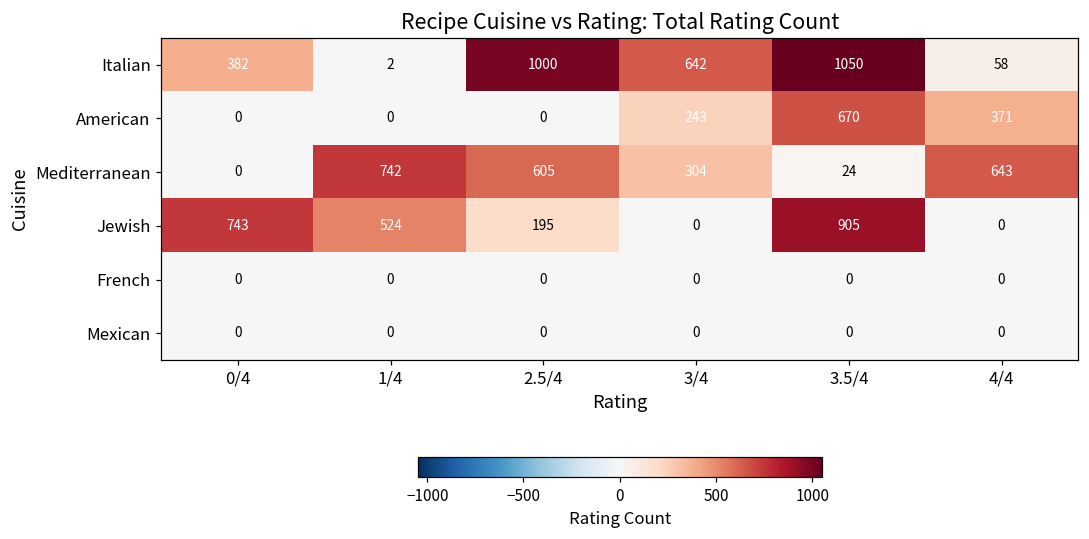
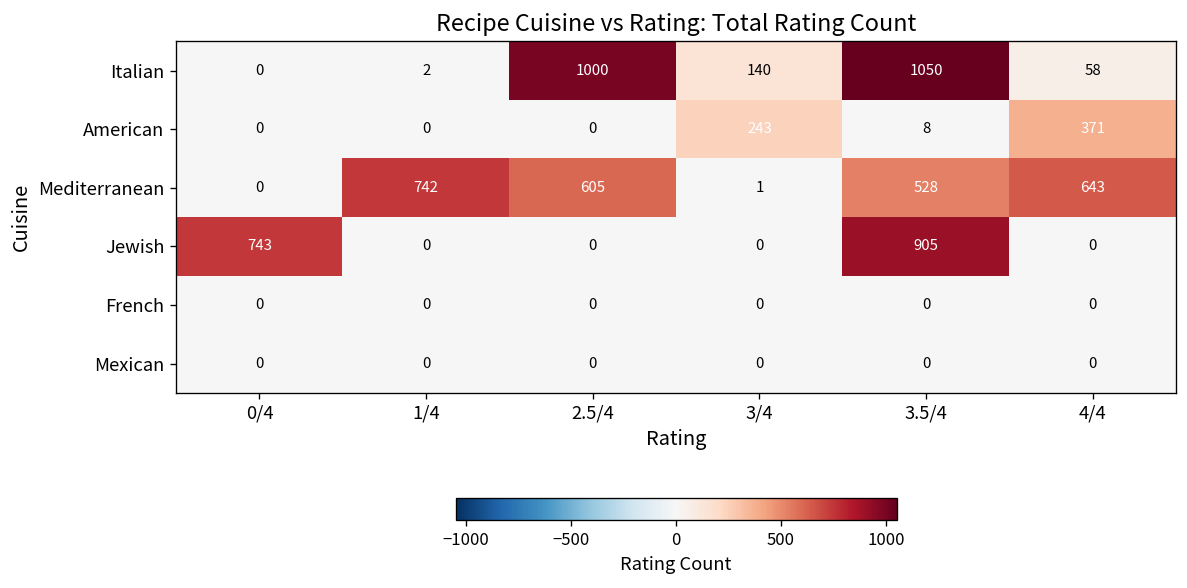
  {
    "Italian": {
-     "0/4": 382,
+     "0/4": 0,
      "1/4": 2,
      "2.5/4": 1000,
-     "3/4": 642,
+     "3/4": 140,
      "3.5/4": 1050,
      "4/4": 58
    },
    "American": {
      "0/4": 0,
      "1/4": 0,
      "2.5/4": 0,
      "3/4": 243,
-     "3.5/4": 670,
+     "3.5/4": 8,
      "4/4": 371
    },
    "Mediterranean": {
      "0/4": 0,
      "1/4": 742,
      "2.5/4": 605,
-     "3/4": 304,
-     "3.5/4": 24,
+     "3/4": 1,
+     "3.5/4": 528,
      "4/4": 643
    },
    "Jewish": {
      "0/4": 743,
-     "1/4": 524,
-     "2.5/4": 195,
+     "1/4": 0,
+     "2.5/4": 0,
      "3/4": 0,
      "3.5/4": 905,
      "4/4": 0
    },
    "French": {
      "0/4": 0,
      "1/4": 0,
      "2.5/4": 0,
      "3/4": 0,
      "3.5/4": 0,
      "4/4": 0
    },
    "Mexican": {
      "0/4": 0,
      "1/4": 0,
      "2.5/4": 0,
      "3/4": 0,
      "3.5/4": 0,
      "4/4": 0
    }
  }
